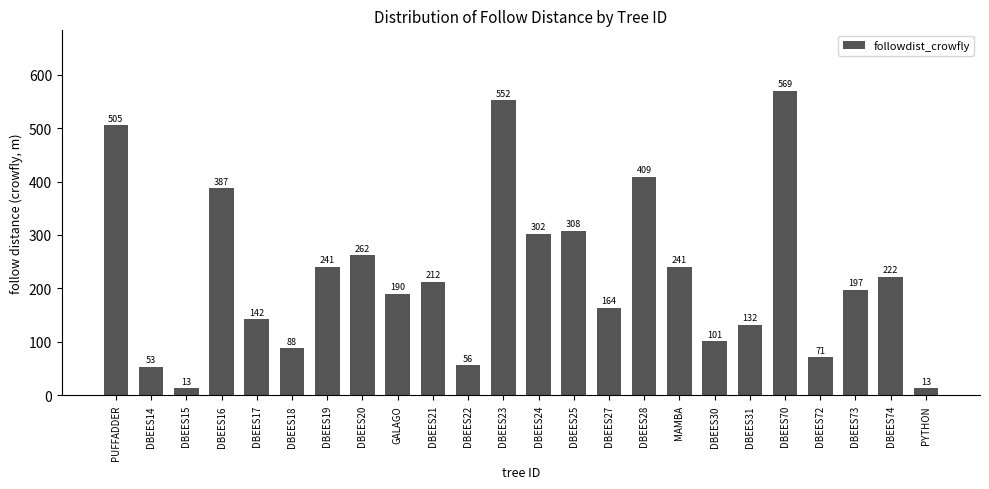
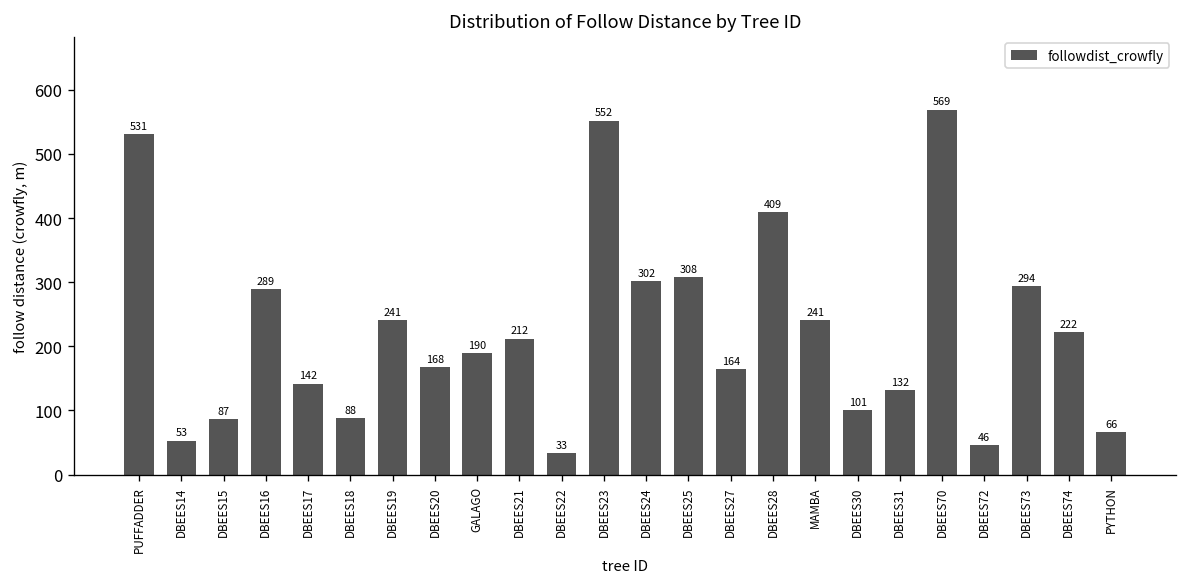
  {
-   "PUFFADDER": 505,
+   "PUFFADDER": 531,
    "DBEES14": 53,
-   "DBEES15": 13,
-   "DBEES16": 387,
+   "DBEES15": 87,
+   "DBEES16": 289,
    "DBEES17": 142,
    "DBEES18": 88,
    "DBEES19": 241,
-   "DBEES20": 262,
+   "DBEES20": 168,
    "GALAGO": 190,
    "DBEES21": 212,
-   "DBEES22": 56,
+   "DBEES22": 33,
    "DBEES23": 552,
    "DBEES24": 302,
    "DBEES25": 308,
    "DBEES27": 164,
    "DBEES28": 409,
    "MAMBA": 241,
    "DBEES30": 101,
    "DBEES31": 132,
    "DBEES70": 569,
-   "DBEES72": 71,
-   "DBEES73": 197,
+   "DBEES72": 46,
+   "DBEES73": 294,
    "DBEES74": 222,
-   "PYTHON": 13
+   "PYTHON": 66
  }
